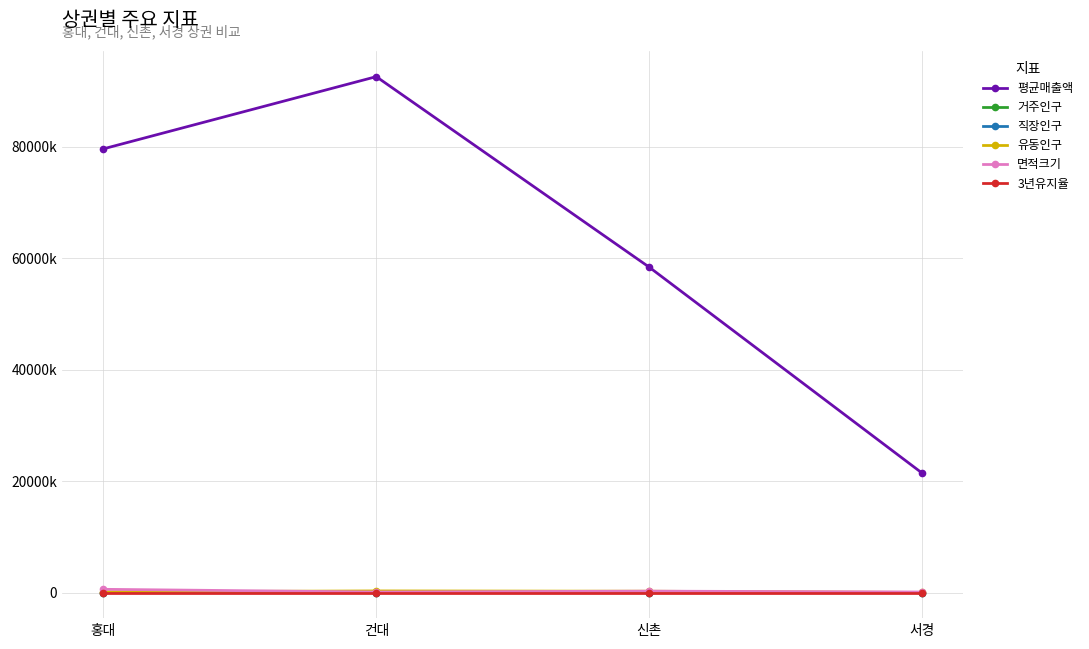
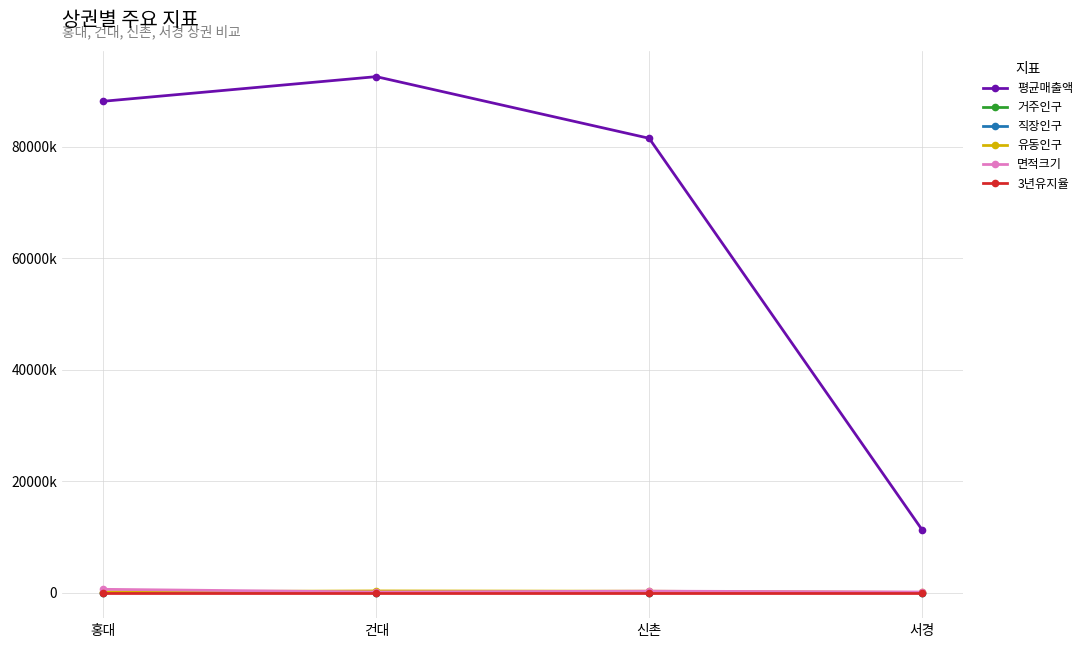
  {
    "평균매출액": {
-     "홍대": 80000000,
+     "홍대": 88000000,
      "건대": 93000000,
-     "신촌": 58000000,
-     "서경": 21000000
+     "신촌": 82000000,
+     "서경": 11000000
    }
  }
